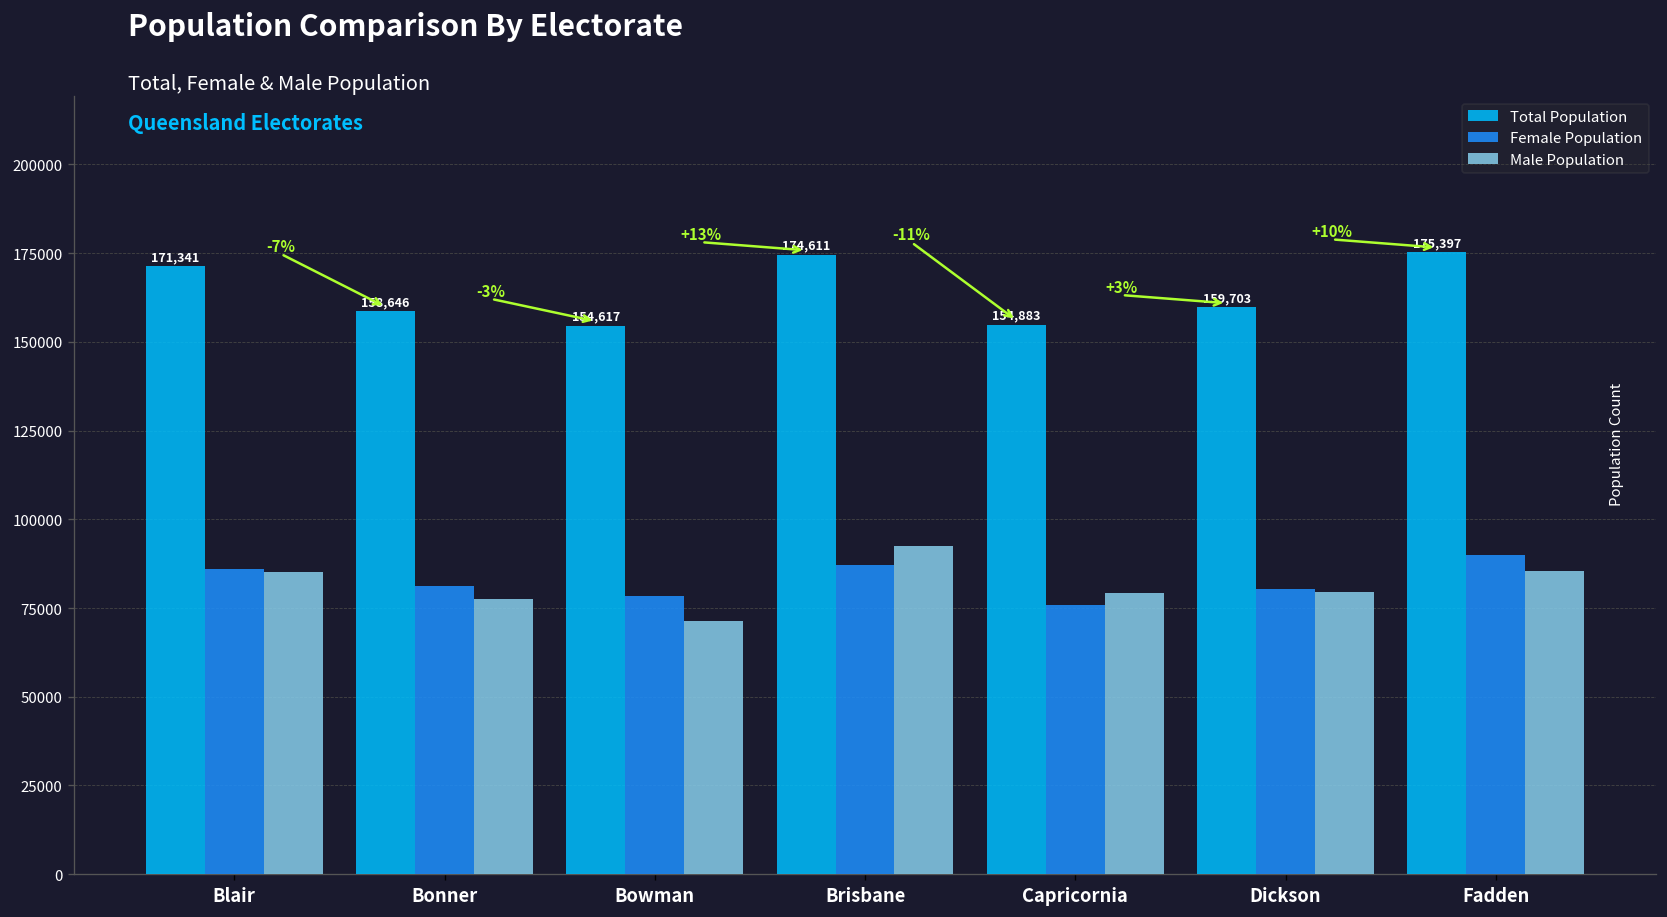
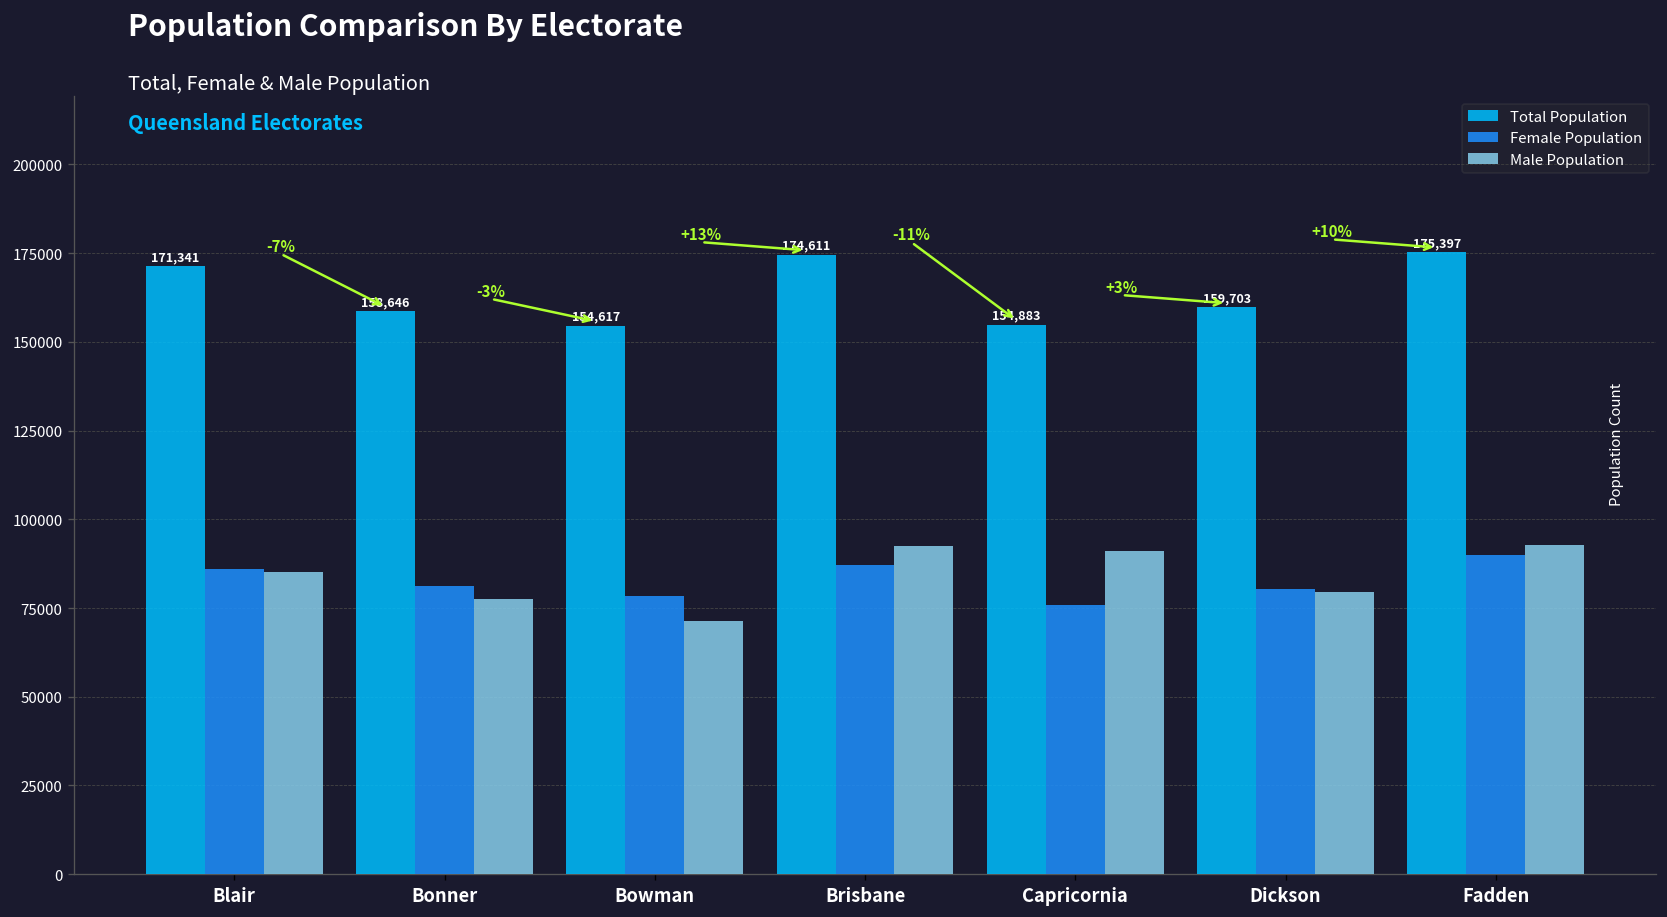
  {
    "Male Population": {
      "Blair": 85000,
      "Bonner": 78000,
      "Bowman": 71000,
      "Brisbane": 93000,
-     "Capricornia": 79000,
+     "Capricornia": 91000,
      "Dickson": 79000,
-     "Fadden": 85000
+     "Fadden": 93000
    }
  }
